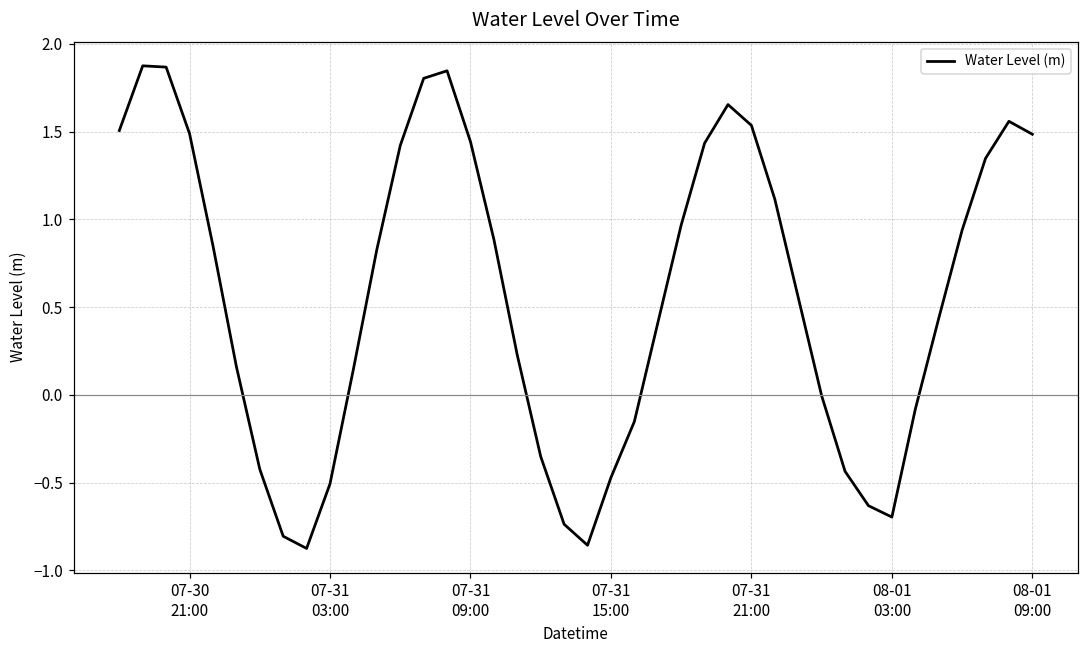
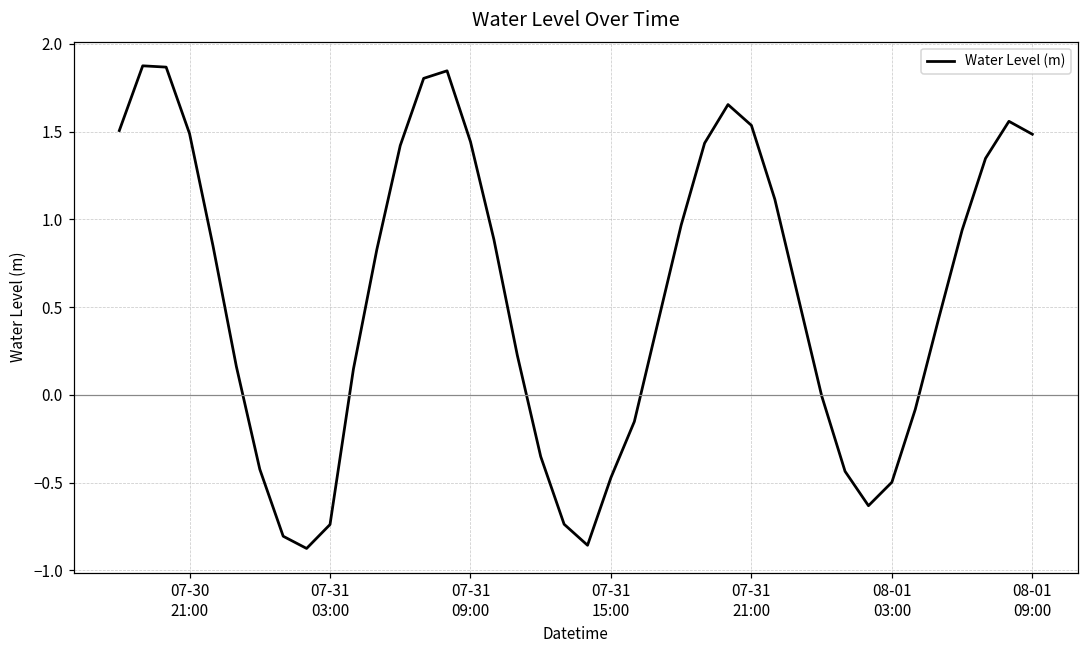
  {
    "07-30 21:00": 1.49,
-   "07-31 03:00": -0.51,
+   "07-31 03:00": -0.74,
    "07-31 09:00": 1.44,
    "07-31 15:00": -0.47,
    "07-31 21:00": 1.54,
-   "08-01 03:00": -0.70,
+   "08-01 03:00": -0.50,
    "08-01 09:00": 1.49
  }
